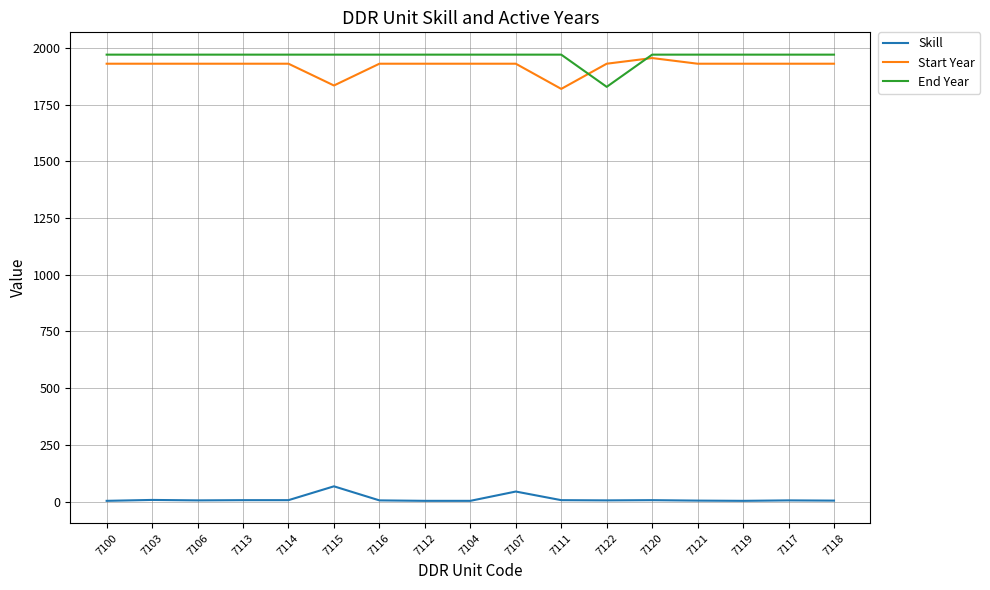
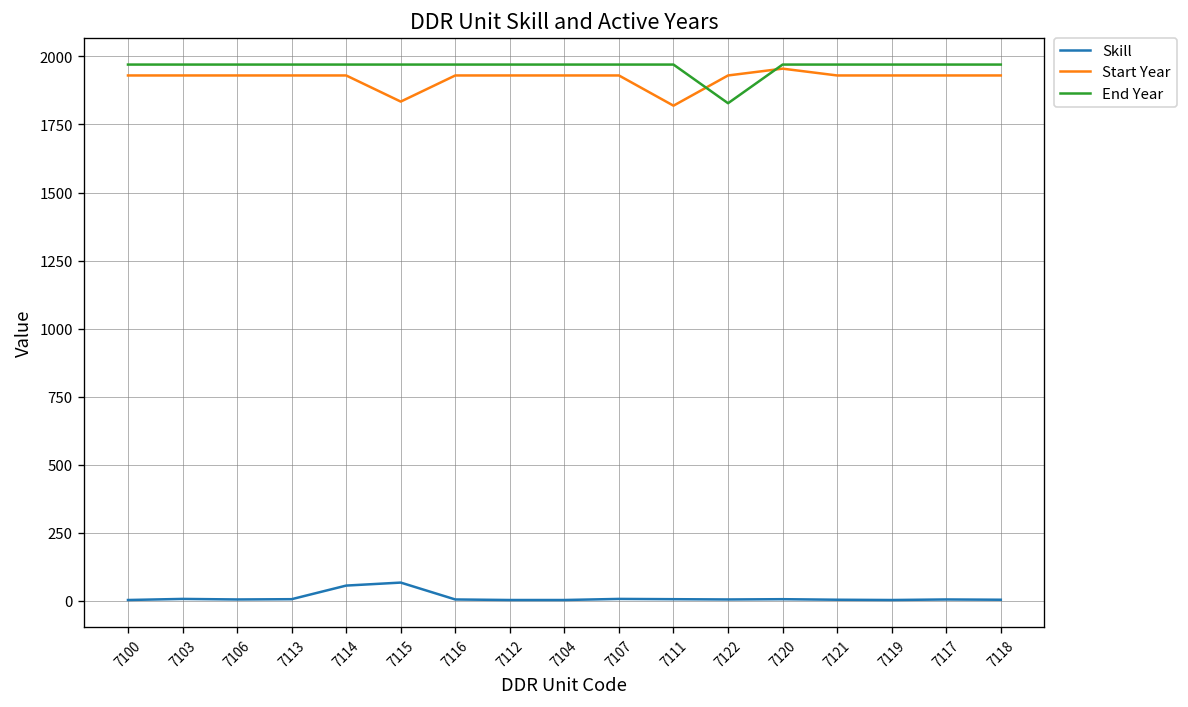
  {
    "Skill": {
      "7100": 0,
      "7103": 10,
      "7106": 10,
      "7113": 10,
-     "7114": 10,
+     "7114": 60,
      "7115": 70,
      "7116": 10,
      "7112": 0,
      "7104": 0,
-     "7107": 40,
+     "7107": 10,
      "7111": 10,
      "7122": 10,
      "7120": 10,
      "7121": 0,
      "7119": 0,
      "7117": 10,
      "7118": 0
    },
    "Start Year": {
      "7100": 1930,
      "7103": 1930,
      "7106": 1930,
      "7113": 1930,
      "7114": 1930,
      "7115": 1830,
      "7116": 1930,
      "7112": 1930,
      "7104": 1930,
      "7107": 1930,
      "7111": 1820,
      "7122": 1930,
      "7120": 1960,
      "7121": 1930,
      "7119": 1930,
      "7117": 1930,
      "7118": 1930
    },
    "End Year": {
      "7100": 1970,
      "7103": 1970,
      "7106": 1970,
      "7113": 1970,
      "7114": 1970,
      "7115": 1970,
      "7116": 1970,
      "7112": 1970,
      "7104": 1970,
      "7107": 1970,
      "7111": 1970,
      "7122": 1830,
      "7120": 1970,
      "7121": 1970,
      "7119": 1970,
      "7117": 1970,
      "7118": 1970
    }
  }
